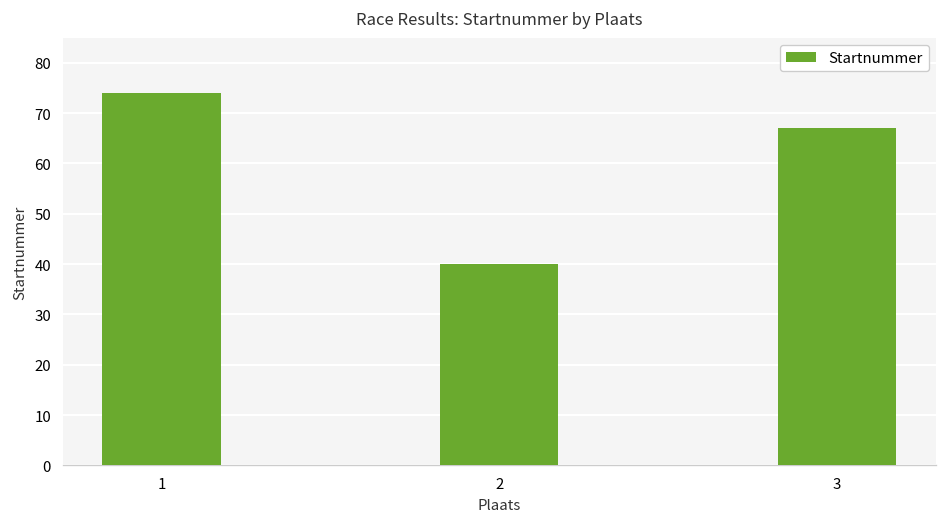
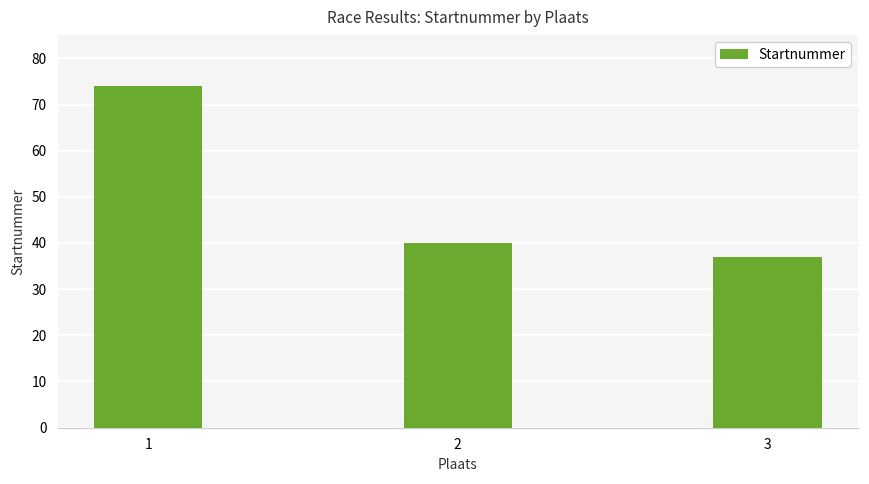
  {
    "1": 74,
    "2": 40,
-   "3": 67
+   "3": 37
  }
